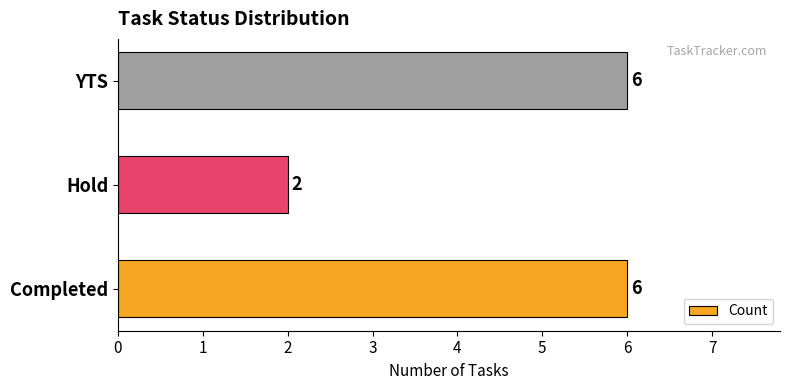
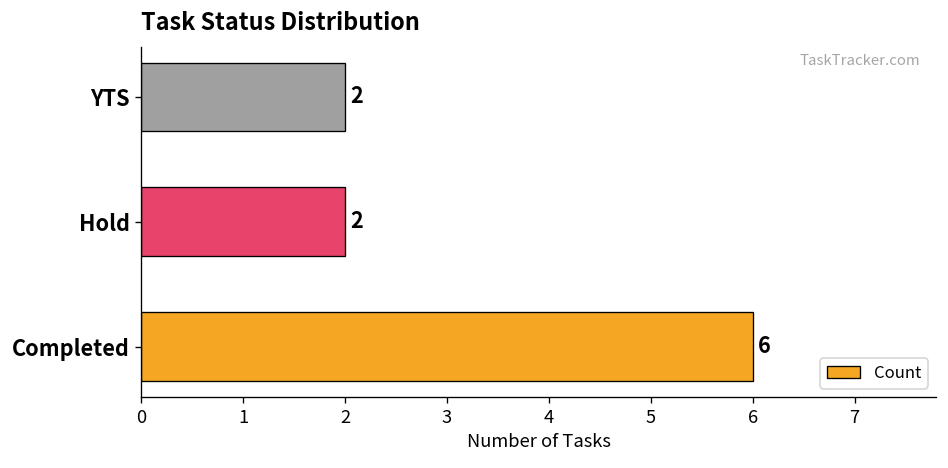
  {
-   "YTS": 6,
+   "YTS": 2,
    "Hold": 2,
    "Completed": 6
  }
